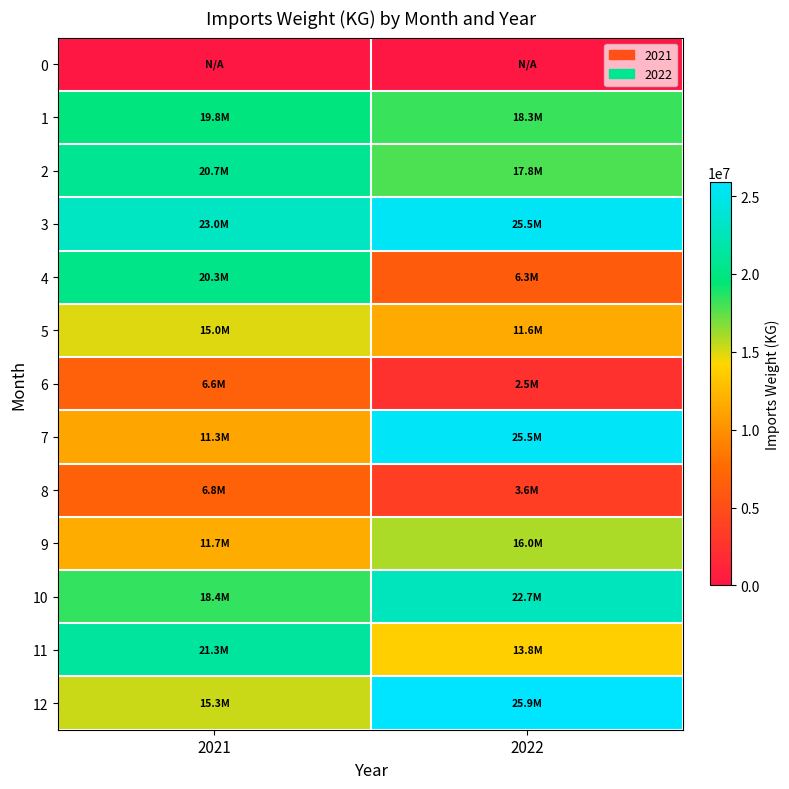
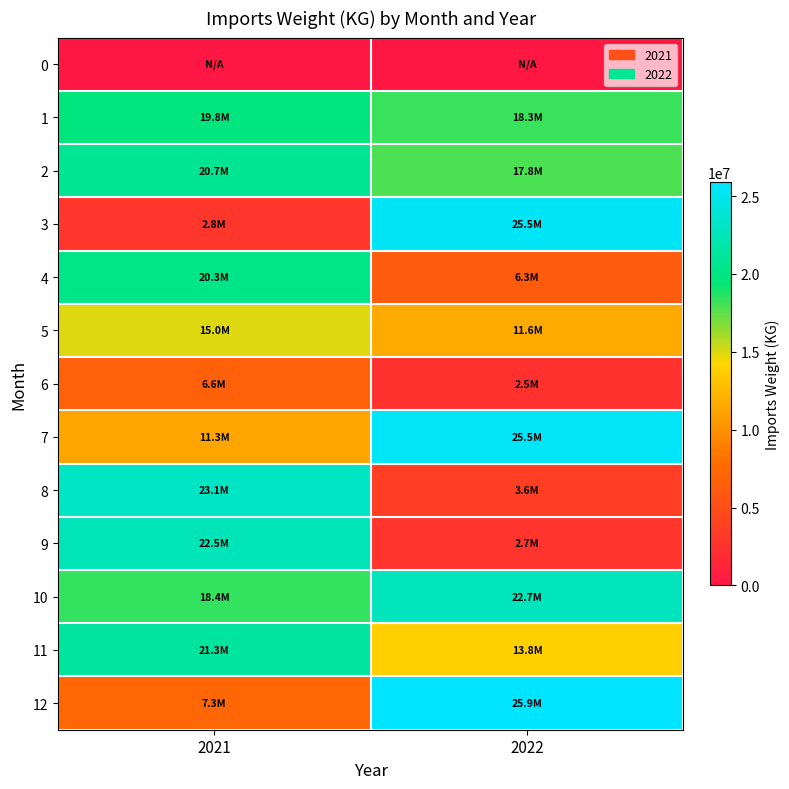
  {
    "1": {
      "2021": "19.8M",
      "2022": "18.3M"
    },
    "2": {
      "2021": "20.7M",
      "2022": "17.8M"
    },
    "3": {
-     "2021": "23.0M",
+     "2021": "2.8M",
      "2022": "25.5M"
    },
    "4": {
      "2021": "20.3M",
      "2022": "6.3M"
    },
    "5": {
      "2021": "15.0M",
      "2022": "11.6M"
    },
    "6": {
      "2021": "6.6M",
      "2022": "2.5M"
    },
    "7": {
      "2021": "11.3M",
      "2022": "25.5M"
    },
    "8": {
-     "2021": "6.8M",
+     "2021": "23.1M",
      "2022": "3.6M"
    },
    "9": {
-     "2021": "11.7M",
-     "2022": "16.0M"
+     "2021": "22.5M",
+     "2022": "2.7M"
    },
    "10": {
      "2021": "18.4M",
      "2022": "22.7M"
    },
    "11": {
      "2021": "21.3M",
      "2022": "13.8M"
    },
    "12": {
-     "2021": "15.3M",
+     "2021": "7.3M",
      "2022": "25.9M"
    }
  }
